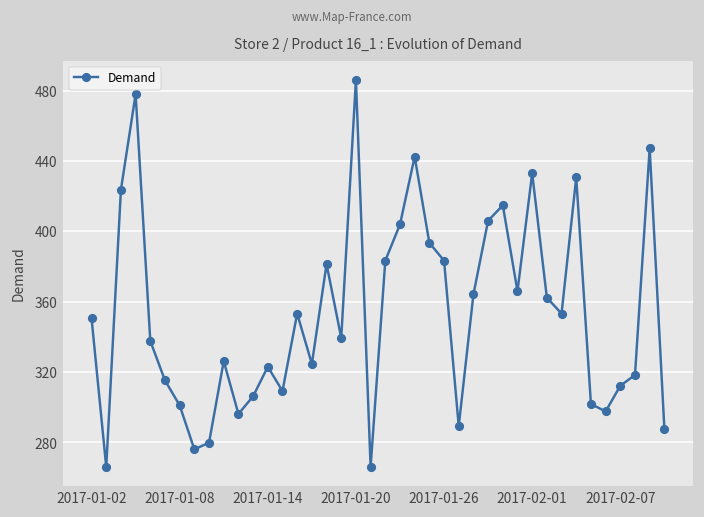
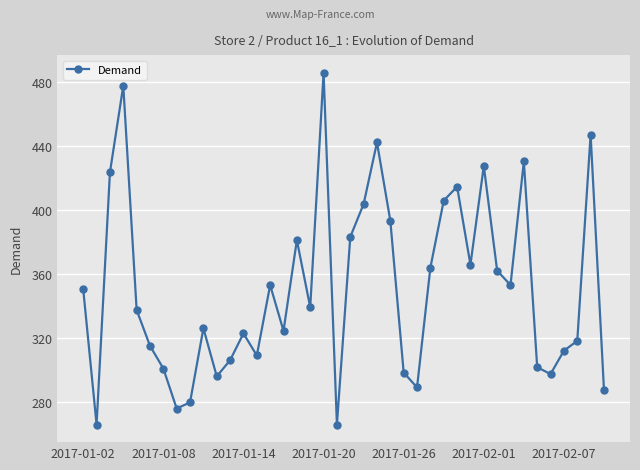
  {
    "2017-01-02": 350,
    "2017-01-08": 301,
    "2017-01-14": 323,
    "2017-01-20": 486,
-   "2017-01-26": 383,
-   "2017-02-01": 433,
+   "2017-01-26": 298,
+   "2017-02-01": 428,
    "2017-02-07": 312
  }
